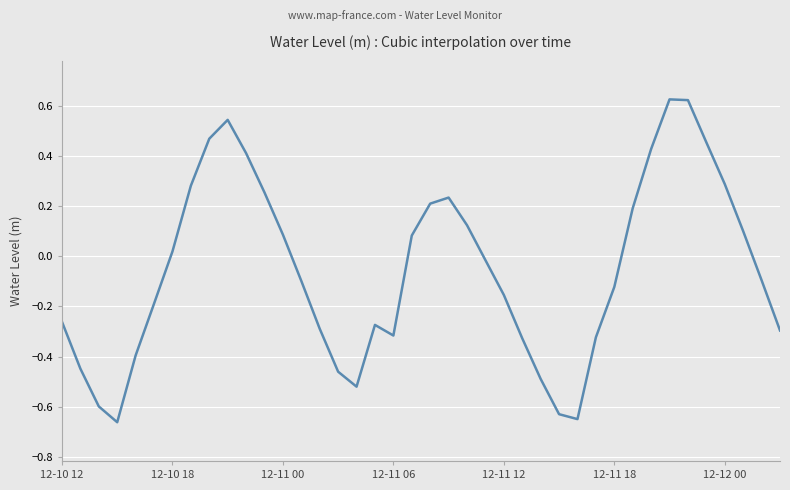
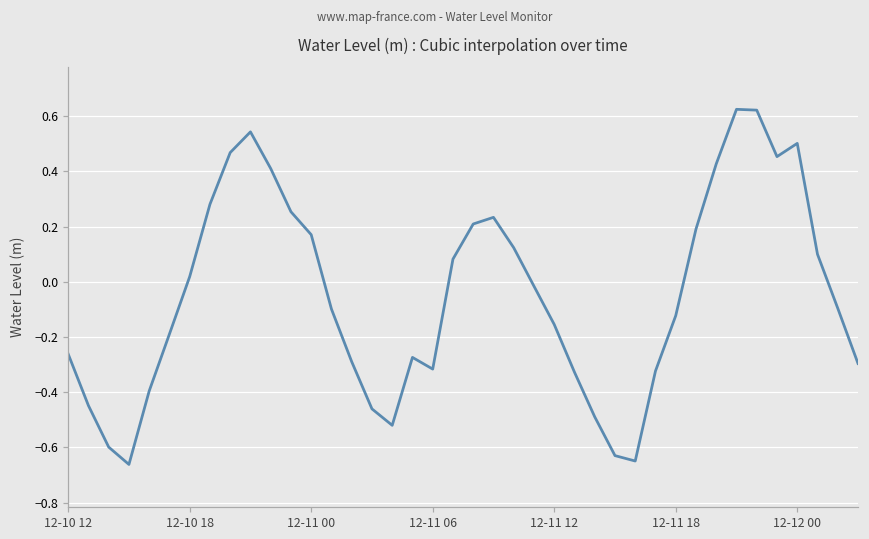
  {
    "12-10 12": -0.26,
    "12-10 18": 0.02,
-   "12-11 00": 0.09,
+   "12-11 00": 0.17,
    "12-11 06": -0.32,
    "12-11 12": -0.15,
    "12-11 18": -0.12,
-   "12-12 00": 0.29
+   "12-12 00": 0.50
  }
